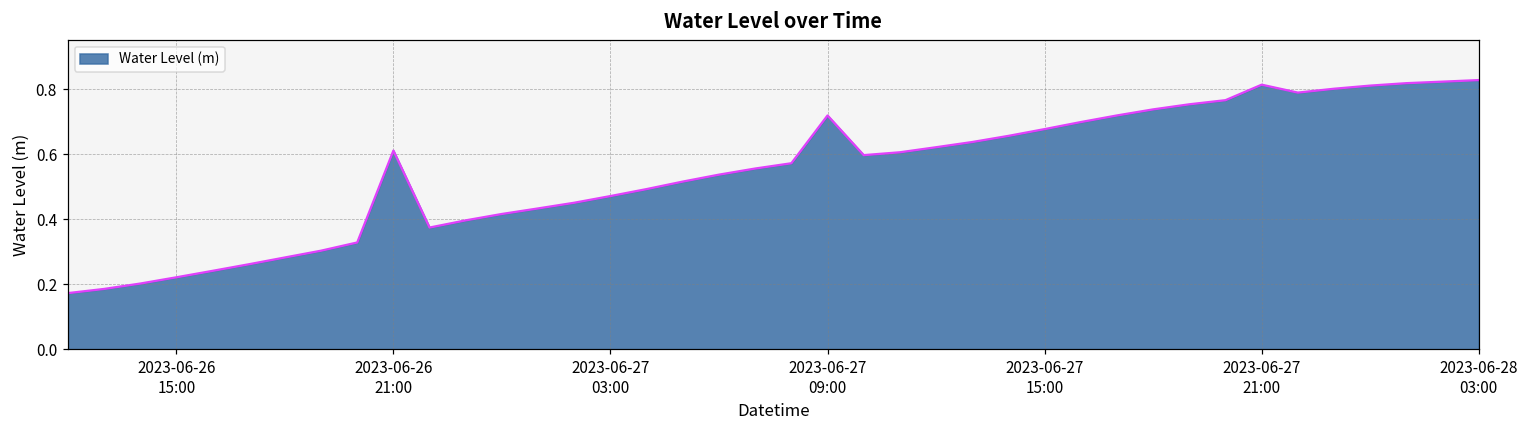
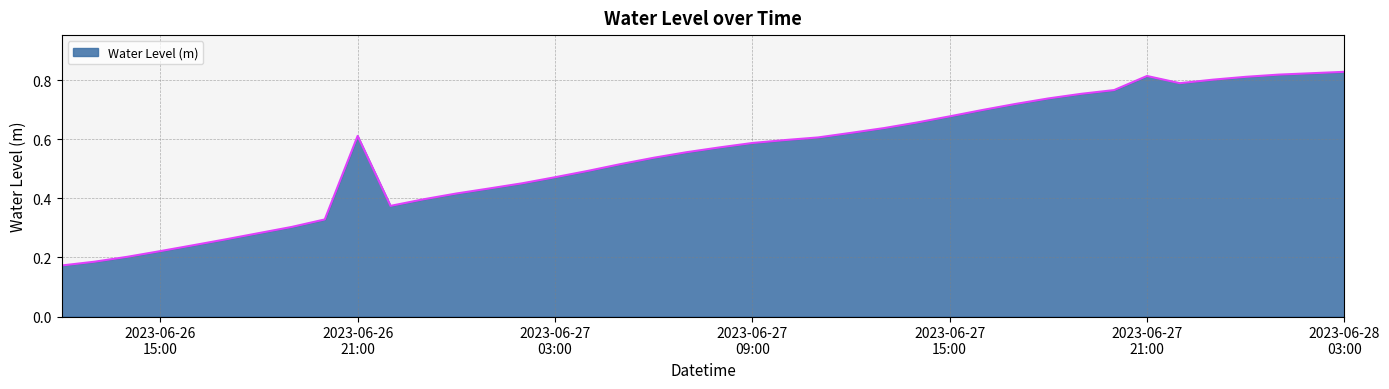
  {
    "2023-06-26 15:00": 0.22,
    "2023-06-26 21:00": 0.61,
    "2023-06-27 03:00": 0.47,
-   "2023-06-27 09:00": 0.72,
+   "2023-06-27 09:00": 0.59,
    "2023-06-27 15:00": 0.68,
    "2023-06-27 21:00": 0.81,
    "2023-06-28 03:00": 0.83
  }
